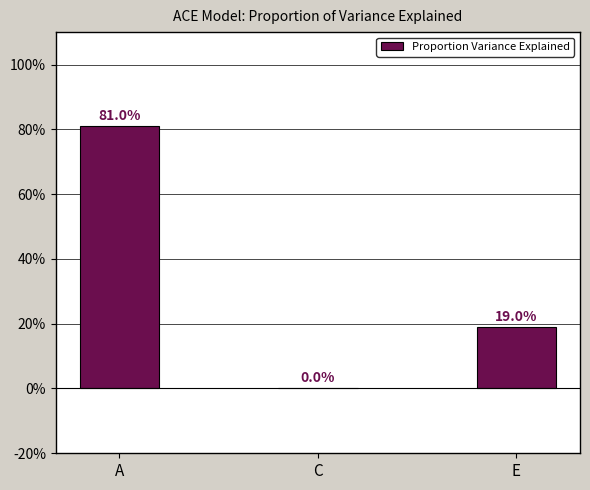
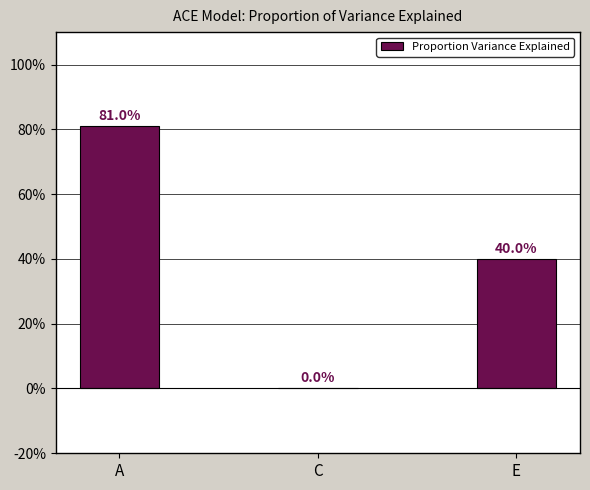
  {
    "A": "81.0%",
    "C": "0.0%",
-   "E": "19.0%"
+   "E": "40.0%"
  }
